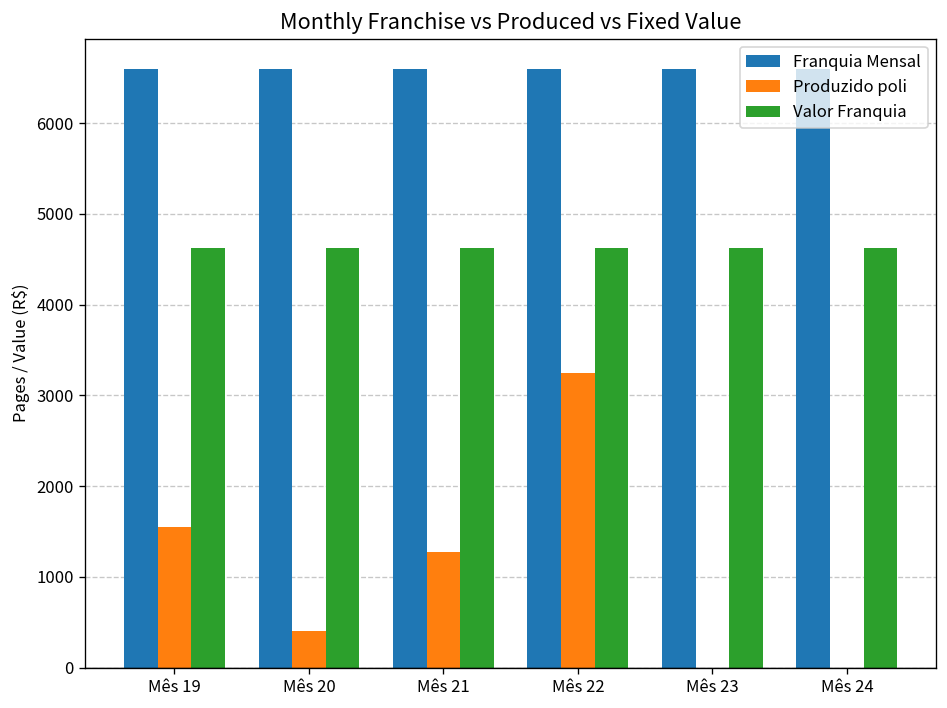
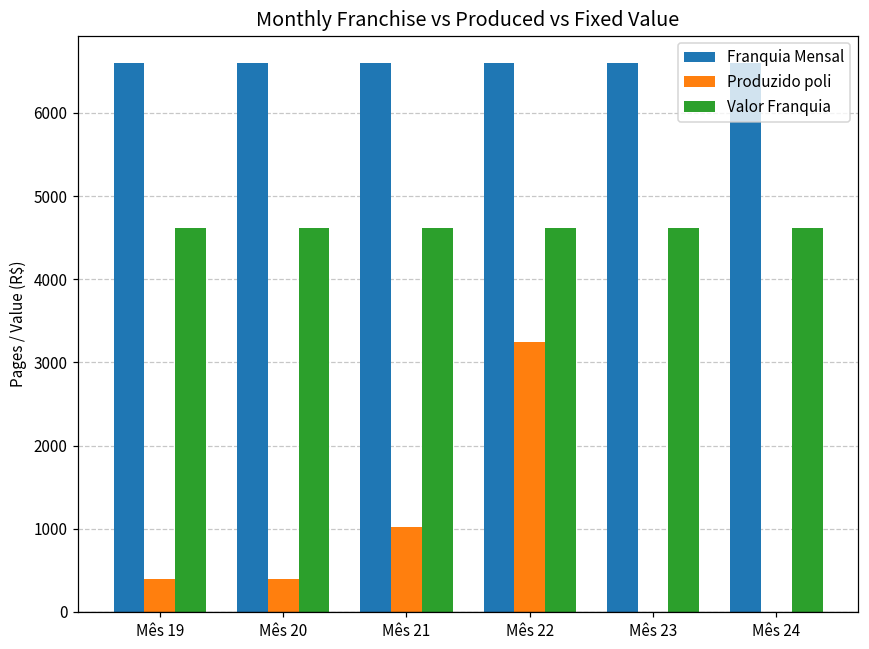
  {
    "Franquia Mensal": {
      "Mês 19": 6600,
      "Mês 20": 6600,
      "Mês 21": 6600,
      "Mês 22": 6600,
      "Mês 23": 6600
    },
    "Produzido poli": {
-     "Mês 19": 1600,
+     "Mês 19": 400,
      "Mês 20": 400,
-     "Mês 21": 1300,
+     "Mês 21": 1000,
      "Mês 22": 3300,
      "Mês 23": 0,
      "Mês 24": 0
    },
    "Valor Franquia": {
      "Mês 19": 4600,
      "Mês 20": 4600,
      "Mês 21": 4600,
      "Mês 22": 4600,
      "Mês 23": 4600,
      "Mês 24": 4600
    }
  }
